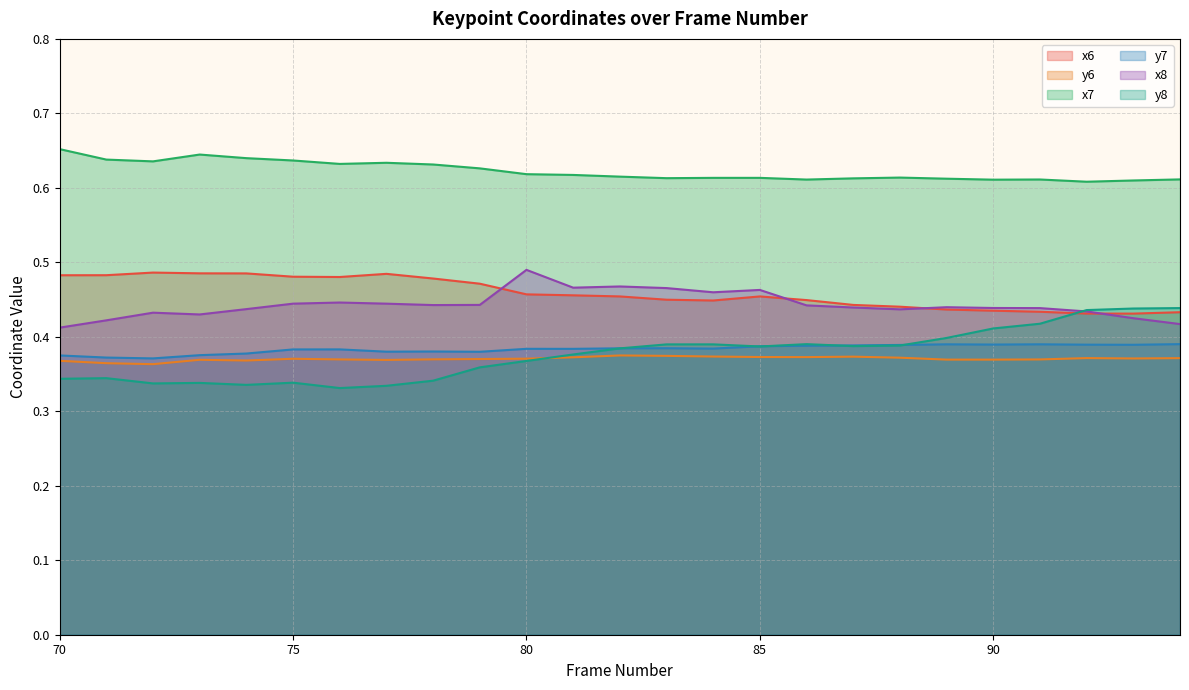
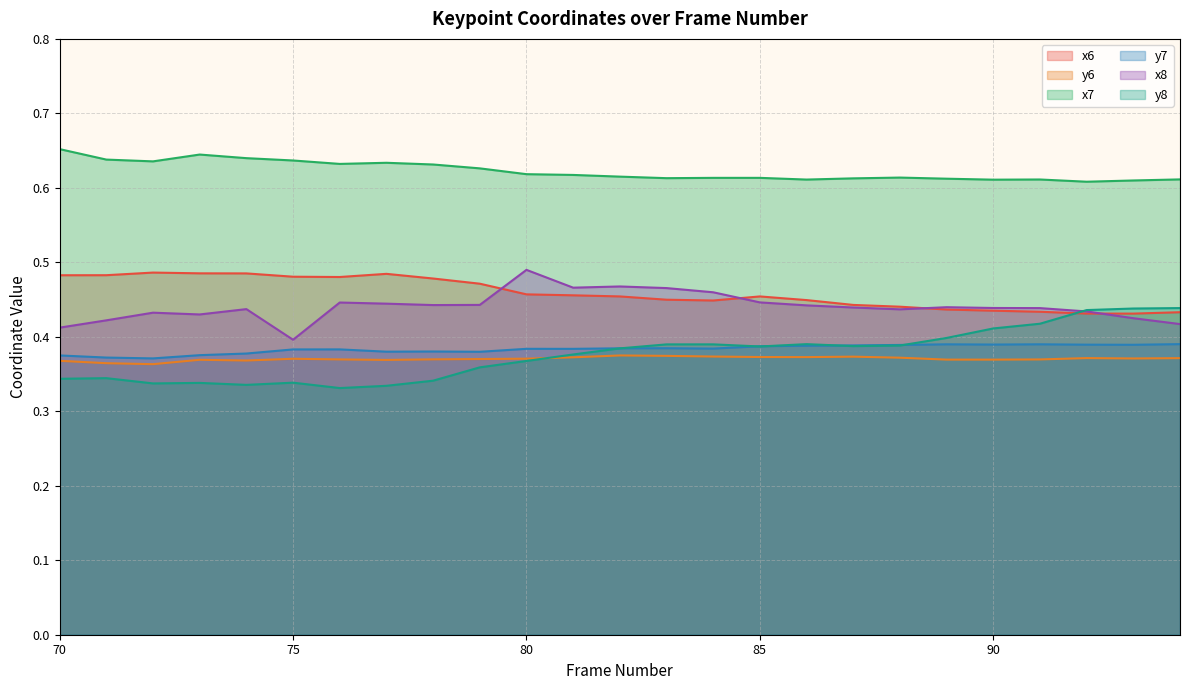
  {
    "x8": {
      "70": 0.41,
-     "75": 0.44,
+     "75": 0.40,
      "80": 0.49,
-     "85": 0.46,
+     "85": 0.45,
      "90": 0.44
    }
  }
